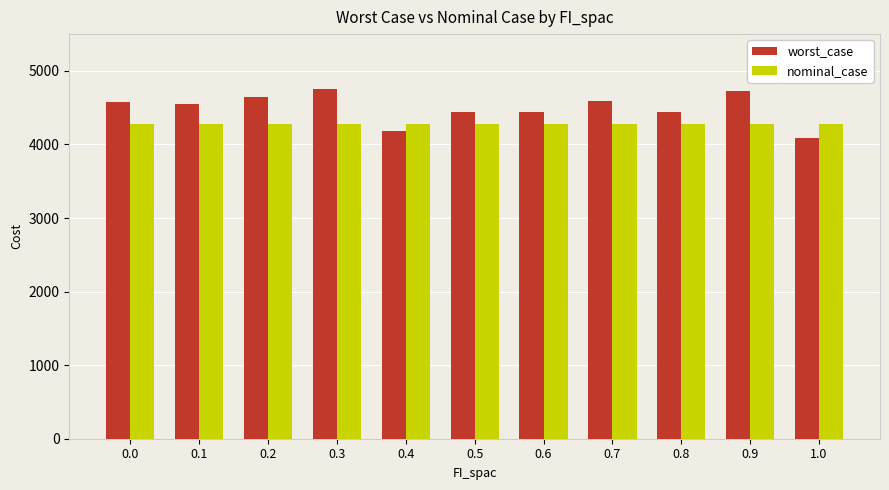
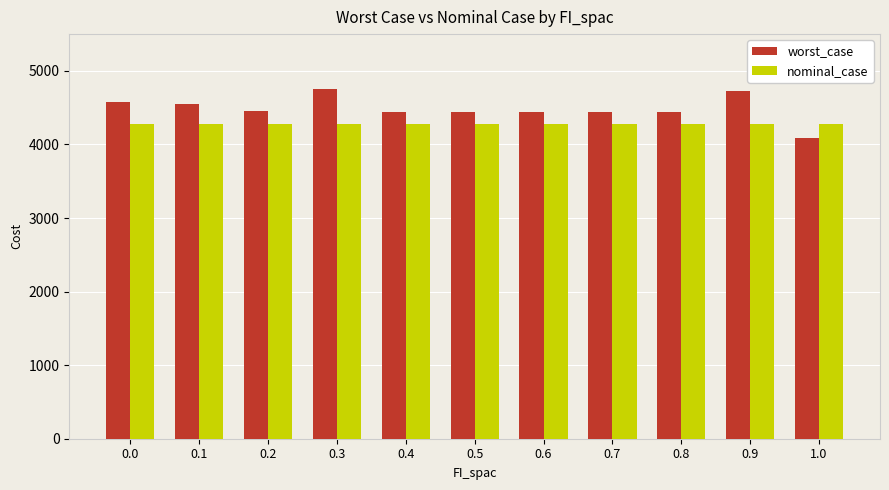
  {
    "worst_case": {
      "0.0": 4600,
      "0.1": 4500,
-     "0.2": 4700,
+     "0.2": 4500,
      "0.3": 4800,
-     "0.4": 4200,
+     "0.4": 4400,
      "0.5": 4400,
      "0.6": 4400,
-     "0.7": 4600,
+     "0.7": 4400,
      "0.8": 4400,
      "0.9": 4700,
      "1.0": 4100
    },
    "nominal_case": {
      "0.0": 4300,
      "0.1": 4300,
      "0.2": 4300,
      "0.3": 4300,
      "0.4": 4300,
      "0.5": 4300,
      "0.6": 4300,
      "0.7": 4300,
      "0.8": 4300,
      "0.9": 4300,
      "1.0": 4300
    }
  }
